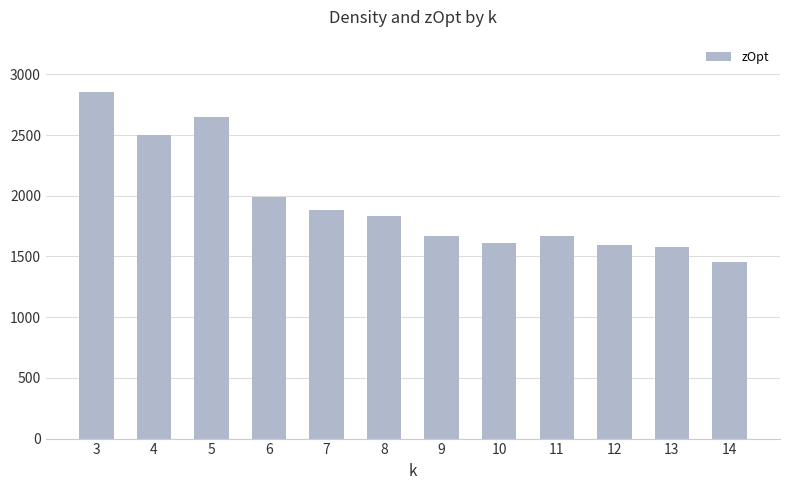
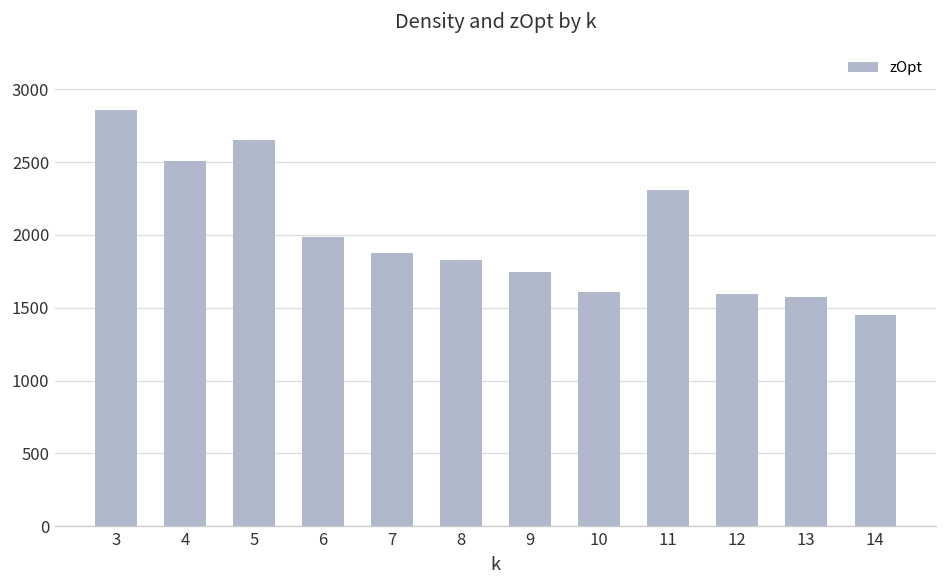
  {
    "3": 2860,
    "4": 2500,
    "5": 2650,
    "6": 1990,
    "7": 1880,
    "8": 1830,
-   "9": 1670,
+   "9": 1740,
    "10": 1610,
-   "11": 1670,
+   "11": 2310,
    "12": 1590,
    "13": 1580,
    "14": 1450
  }
